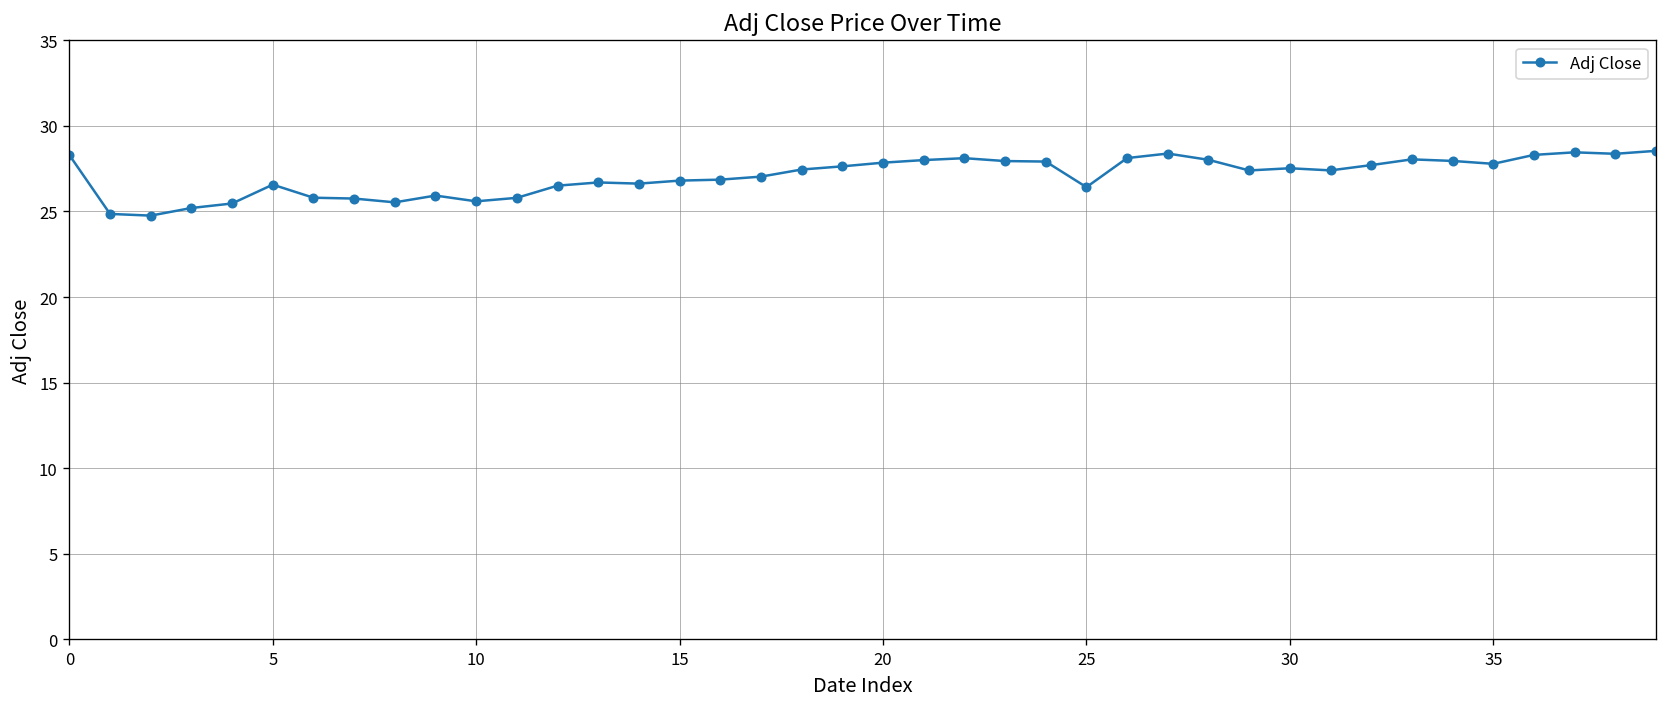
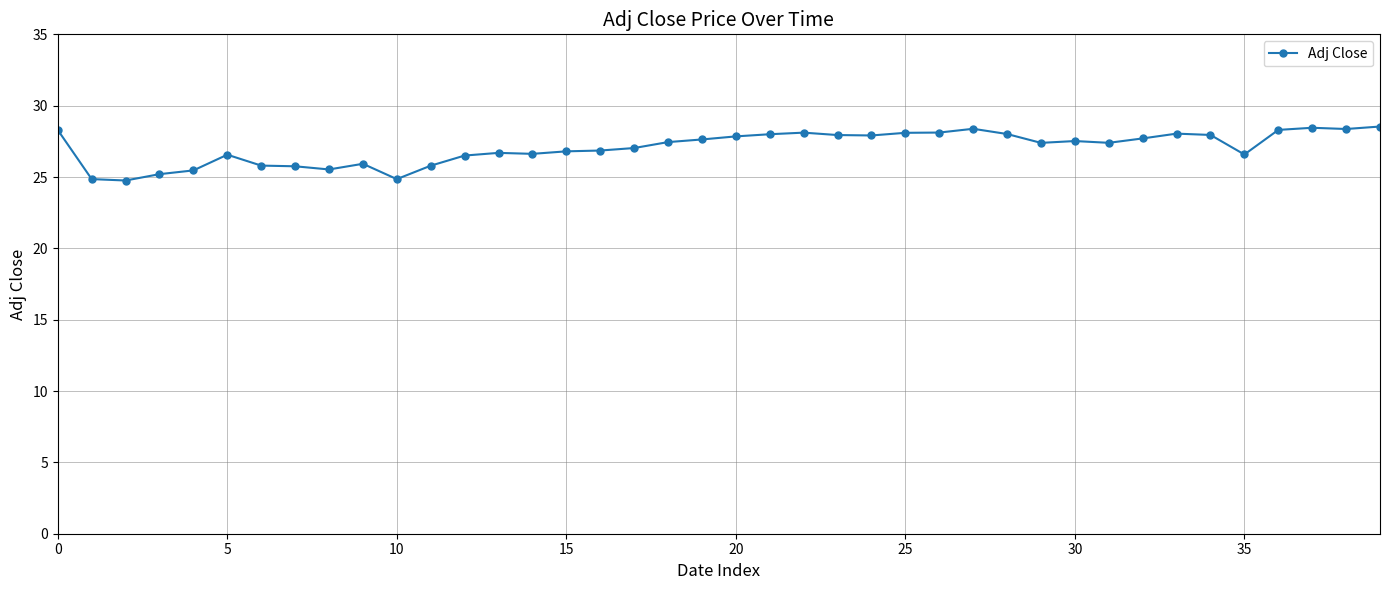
  {
    "0": 28.3,
    "5": 26.6,
-   "10": 25.6,
+   "10": 24.9,
    "15": 26.8,
    "20": 27.8,
-   "25": 26.4,
+   "25": 28.1,
    "30": 27.5,
-   "35": 27.8
+   "35": 26.6
  }
